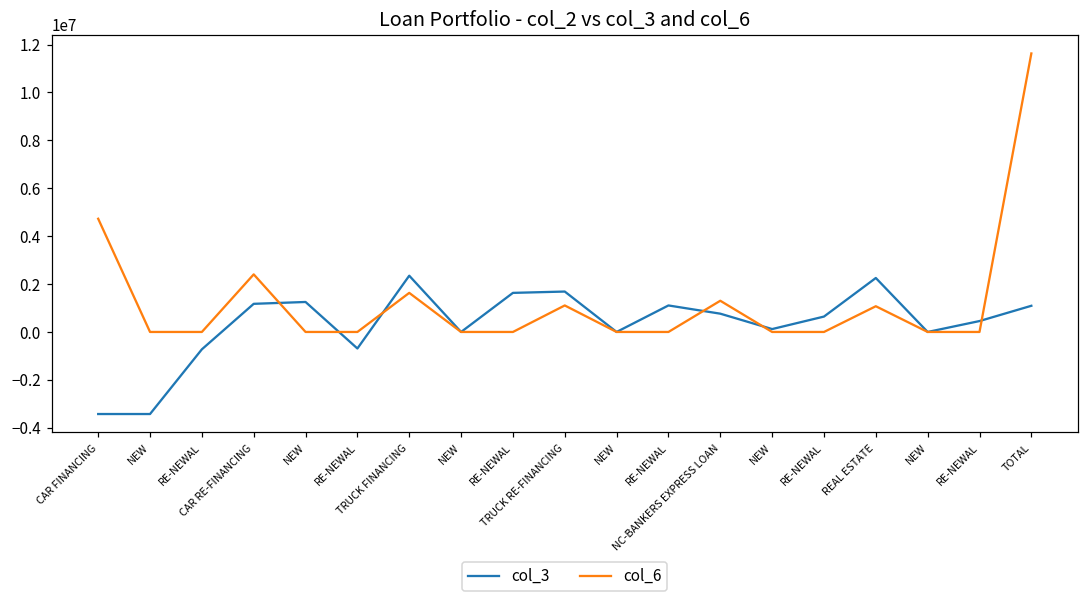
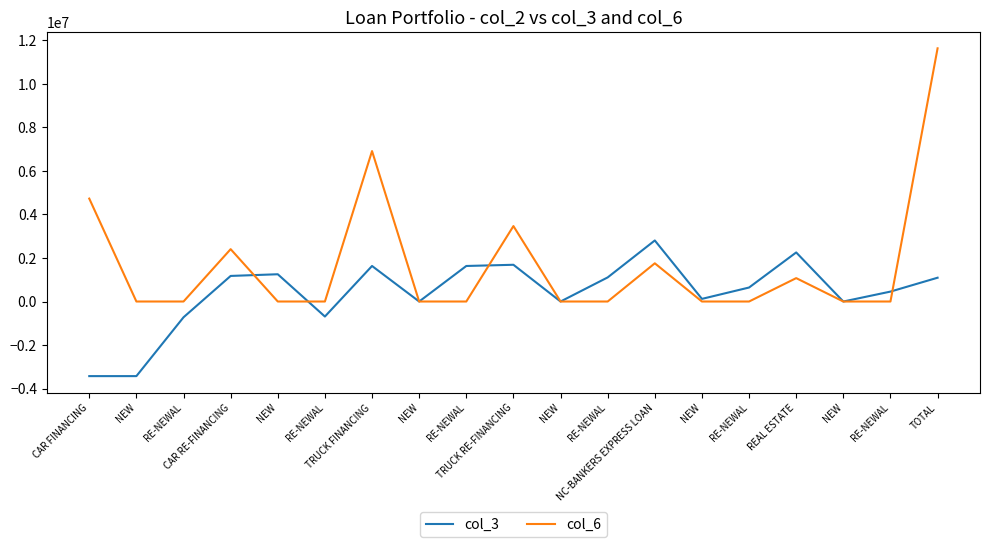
  {
    "col_3": {
      "CAR FINANCING": -3400000,
      "CAR RE-FINANCING": 1200000,
-     "TRUCK FINANCING": 2300000,
+     "TRUCK FINANCING": 1600000,
      "TRUCK RE-FINANCING": 1700000,
-     "NC-BANKERS EXPRESS LOAN": 800000,
+     "NC-BANKERS EXPRESS LOAN": 2800000,
      "REAL ESTATE": 2300000,
      "TOTAL": 1100000
    },
    "col_6": {
      "CAR FINANCING": 4700000,
      "CAR RE-FINANCING": 2400000,
-     "TRUCK FINANCING": 1600000,
-     "TRUCK RE-FINANCING": 1100000,
-     "NC-BANKERS EXPRESS LOAN": 1300000,
+     "TRUCK FINANCING": 6900000,
+     "TRUCK RE-FINANCING": 3500000,
+     "NC-BANKERS EXPRESS LOAN": 1800000,
      "REAL ESTATE": 1100000,
      "TOTAL": 11600000
    }
  }
